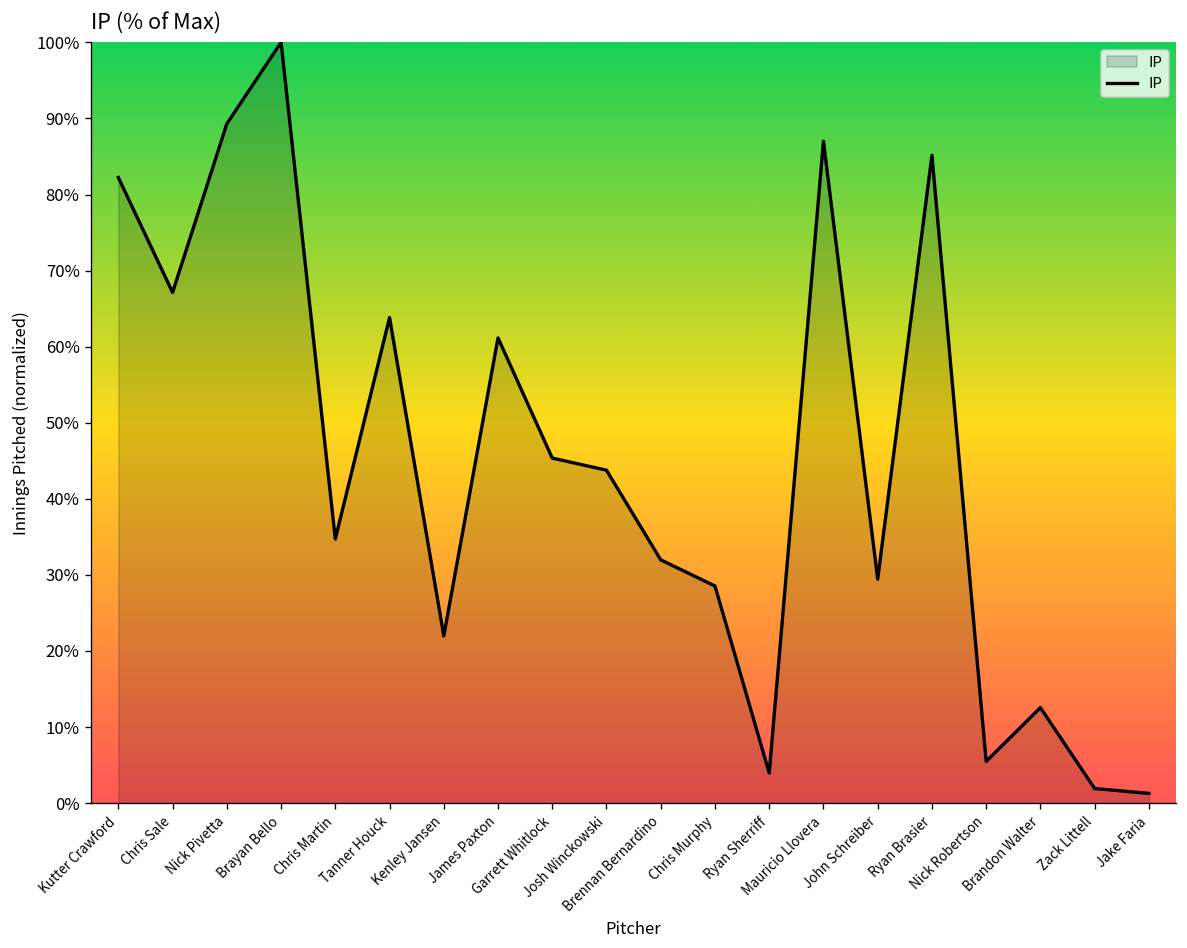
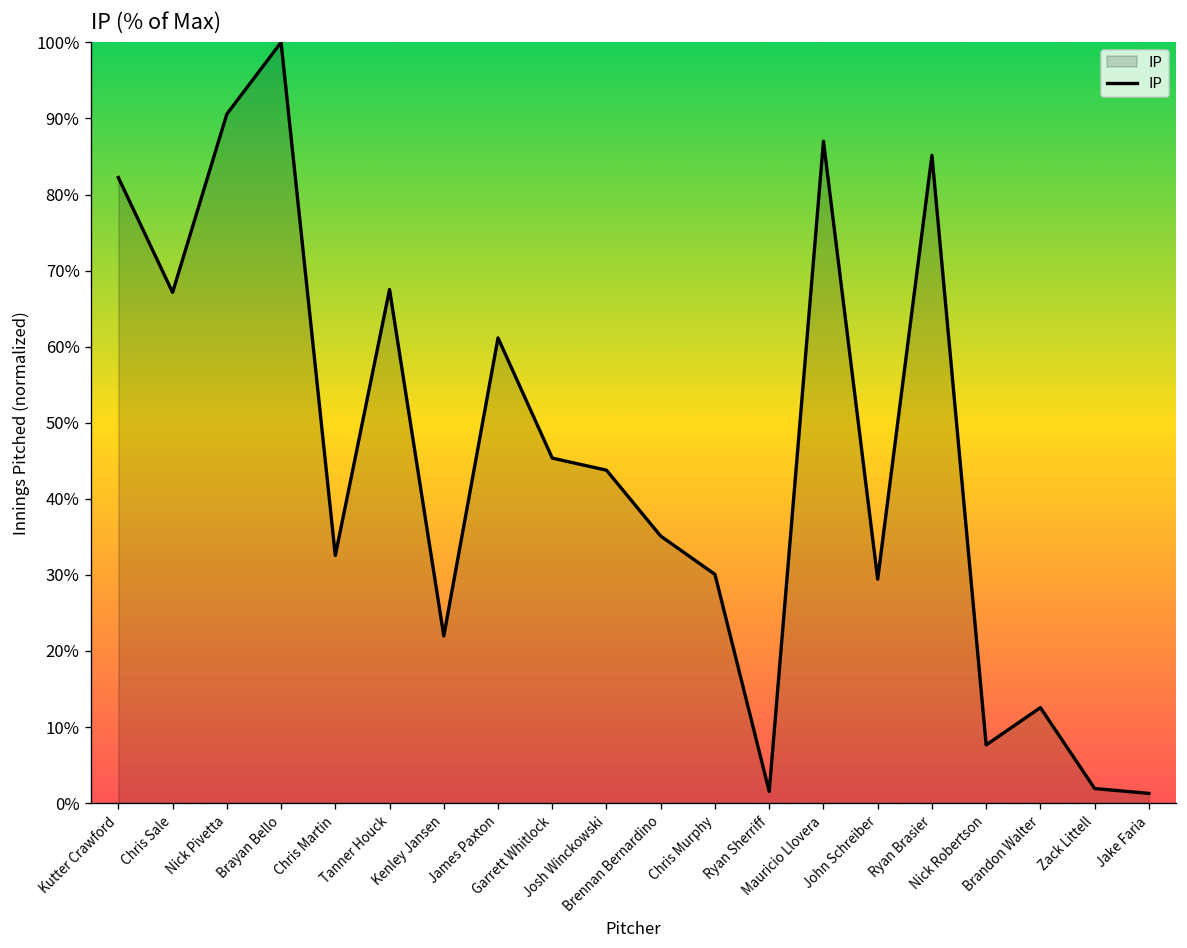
  {
    "Kutter Crawford": "82%",
    "Chris Sale": "67%",
-   "Nick Pivetta": "89%",
+   "Nick Pivetta": "91%",
    "Brayan Bello": "100%",
-   "Chris Martin": "35%",
-   "Tanner Houck": "64%",
+   "Chris Martin": "33%",
+   "Tanner Houck": "68%",
    "Kenley Jansen": "22%",
    "James Paxton": "61%",
    "Garrett Whitlock": "45%",
    "Josh Winckowski": "44%",
-   "Brennan Bernardino": "32%",
-   "Chris Murphy": "29%",
-   "Ryan Sherriff": "4%",
+   "Brennan Bernardino": "35%",
+   "Chris Murphy": "30%",
+   "Ryan Sherriff": "2%",
    "Mauricio Llovera": "87%",
    "John Schreiber": "29%",
    "Ryan Brasier": "85%",
-   "Nick Robertson": "5%",
+   "Nick Robertson": "8%",
    "Brandon Walter": "13%",
    "Zack Littell": "2%",
    "Jake Faria": "1%"
  }
